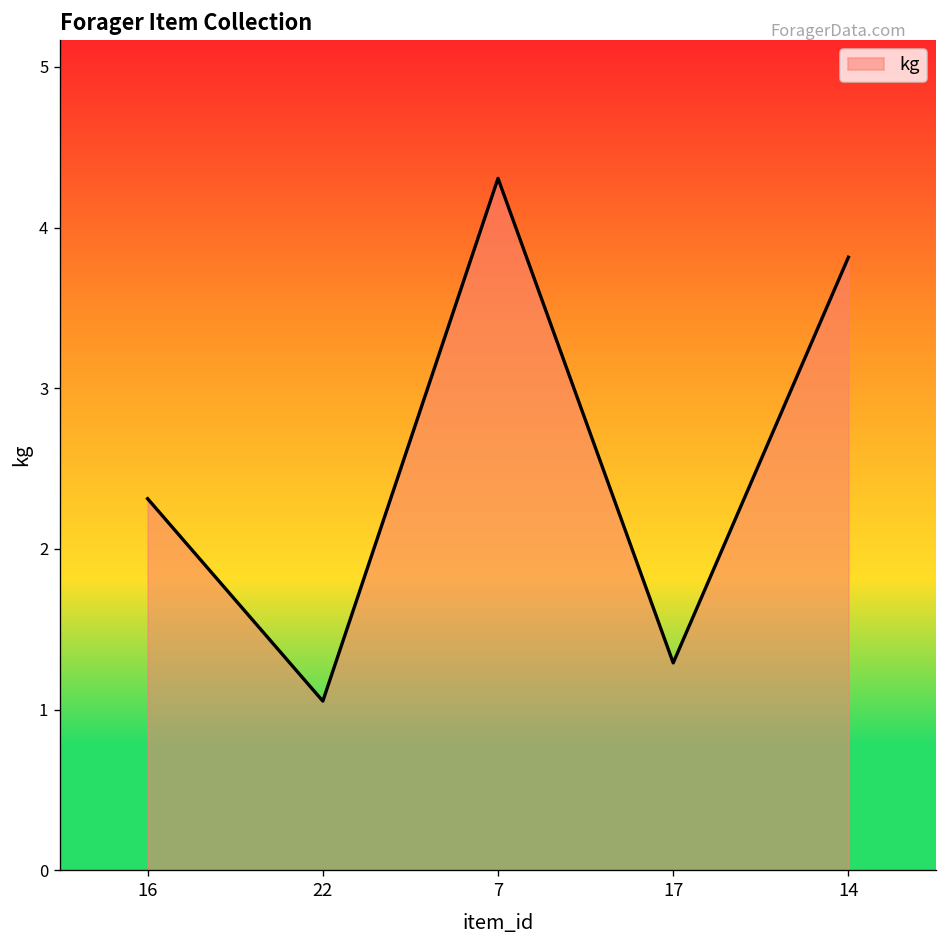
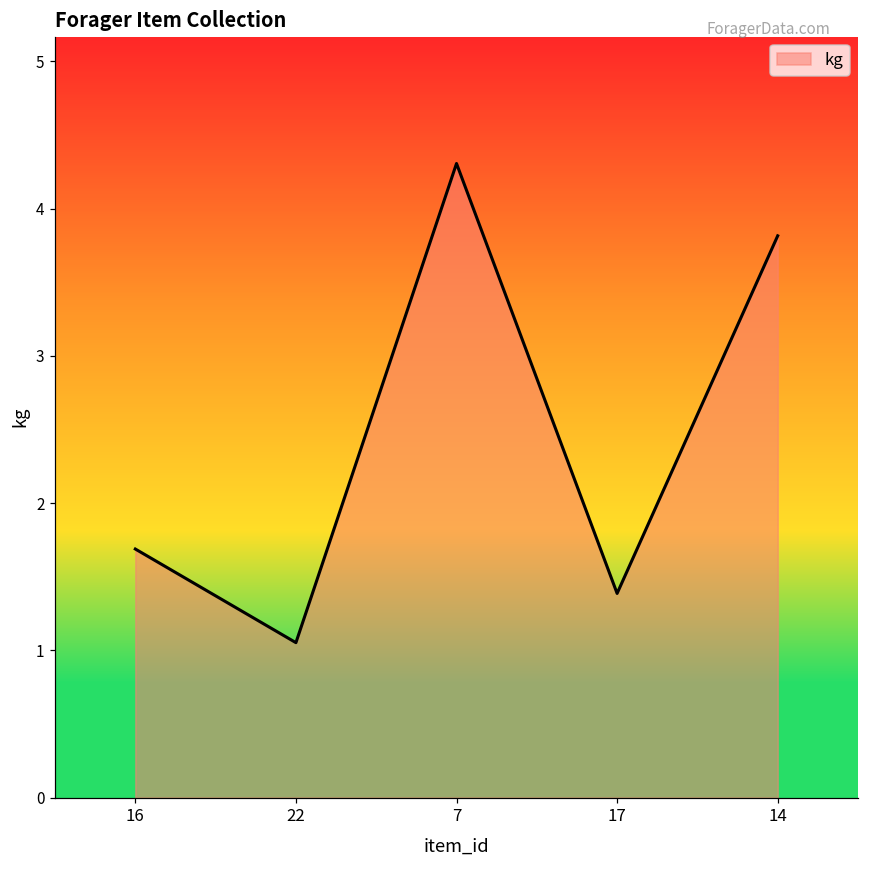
  {
-   "16": 2.31,
+   "16": 1.69,
    "22": 1.05,
    "7": 4.31,
-   "17": 1.29,
+   "17": 1.39,
    "14": 3.81
  }
